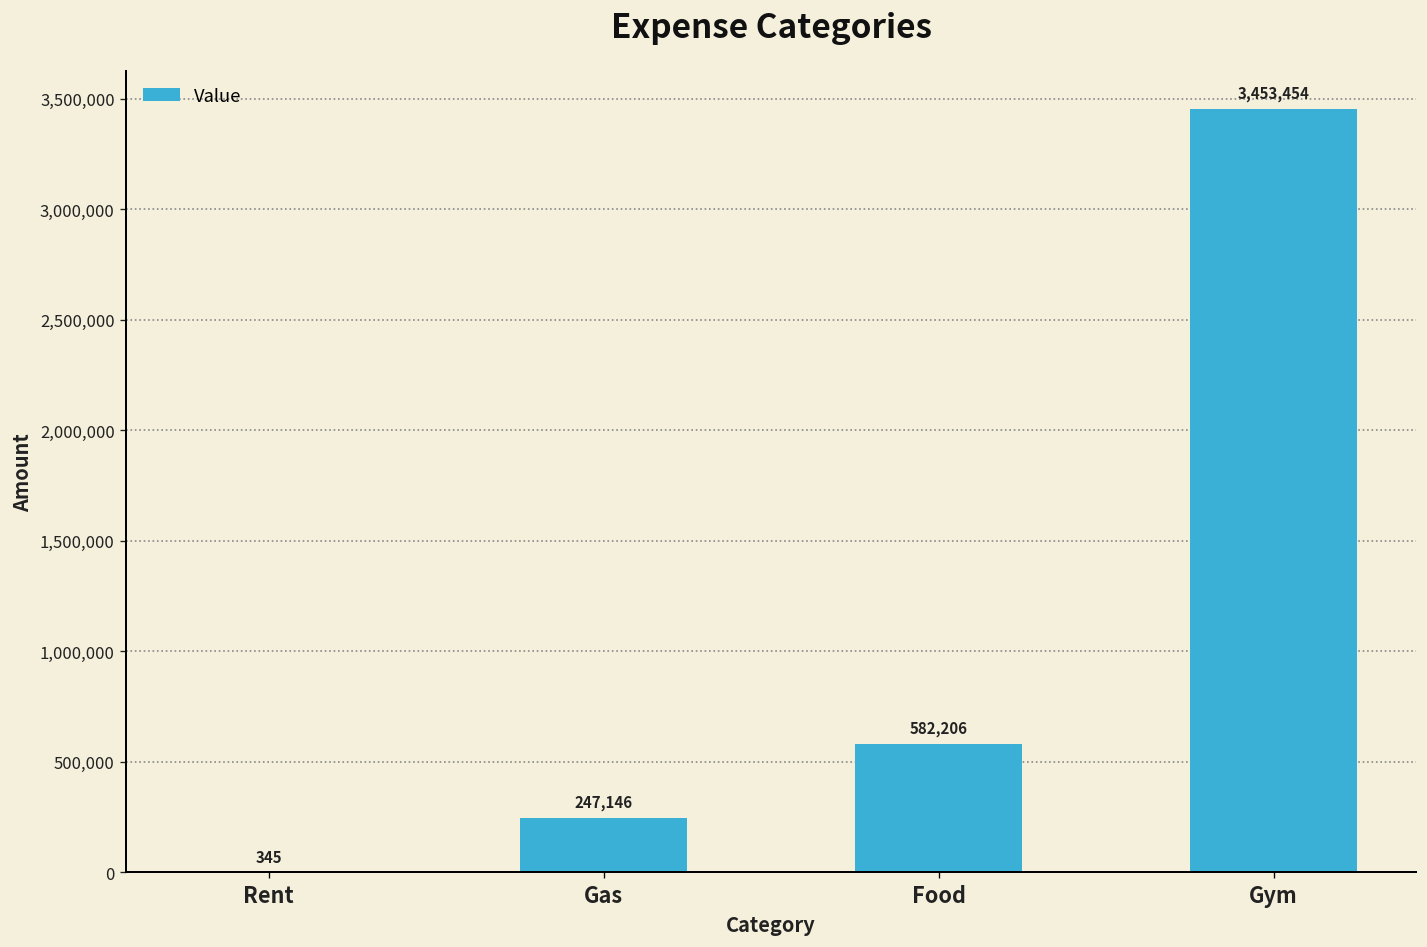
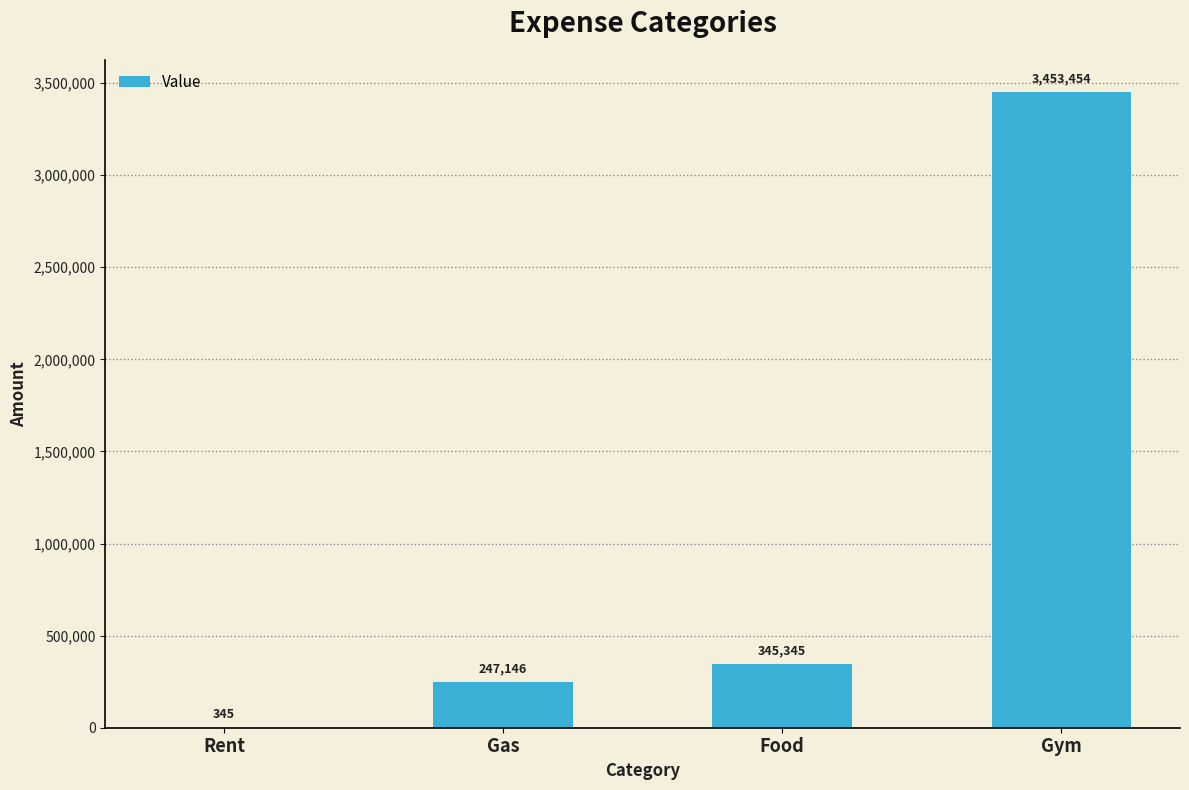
  {
    "Rent": "345",
    "Gas": "247,146",
-   "Food": "582,206",
+   "Food": "345,345",
    "Gym": "3,453,454"
  }
